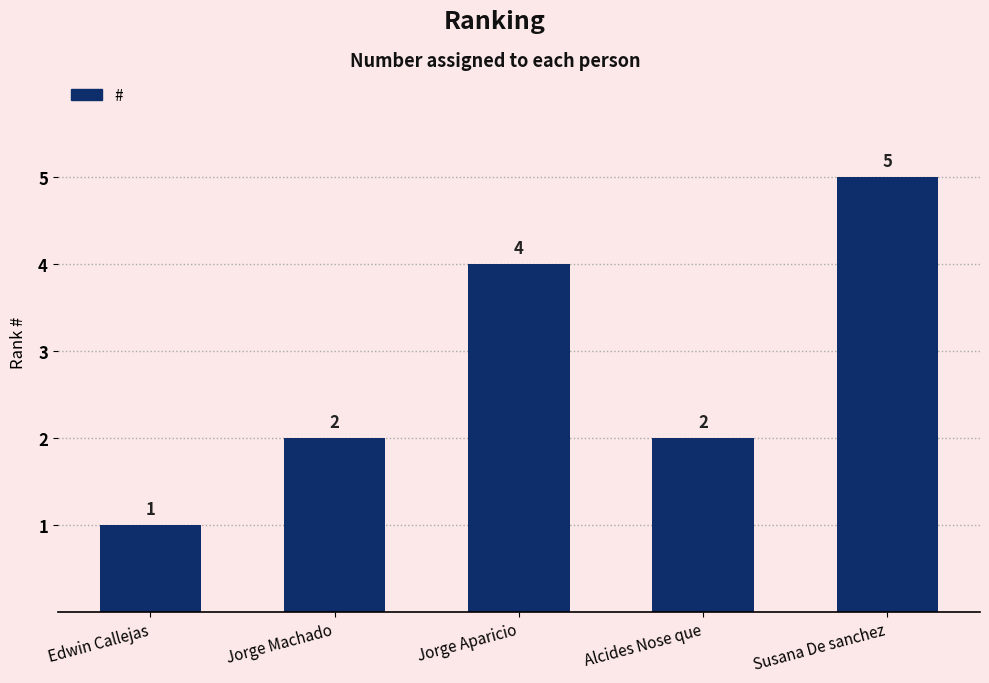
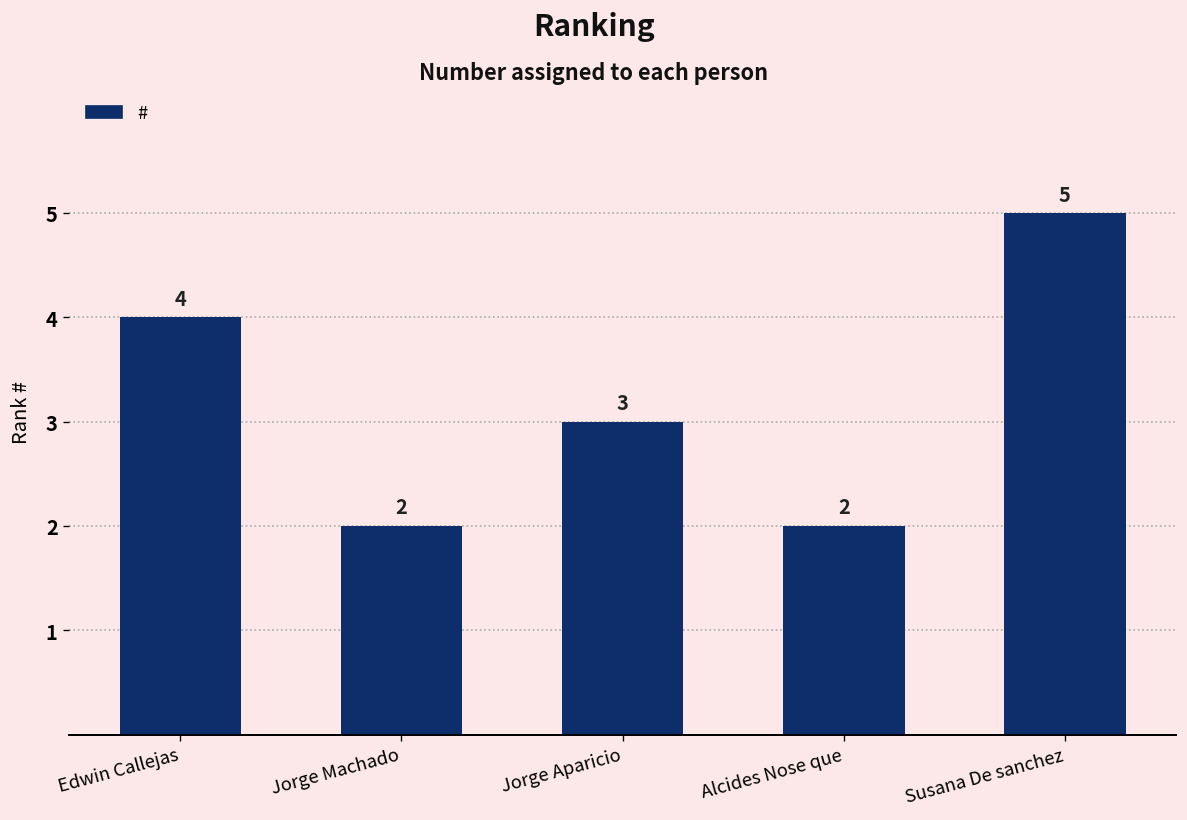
  {
-   "Edwin Callejas": 1,
+   "Edwin Callejas": 4,
    "Jorge Machado": 2,
-   "Jorge Aparicio": 4,
+   "Jorge Aparicio": 3,
    "Alcides Nose que": 2,
    "Susana De sanchez": 5
  }
